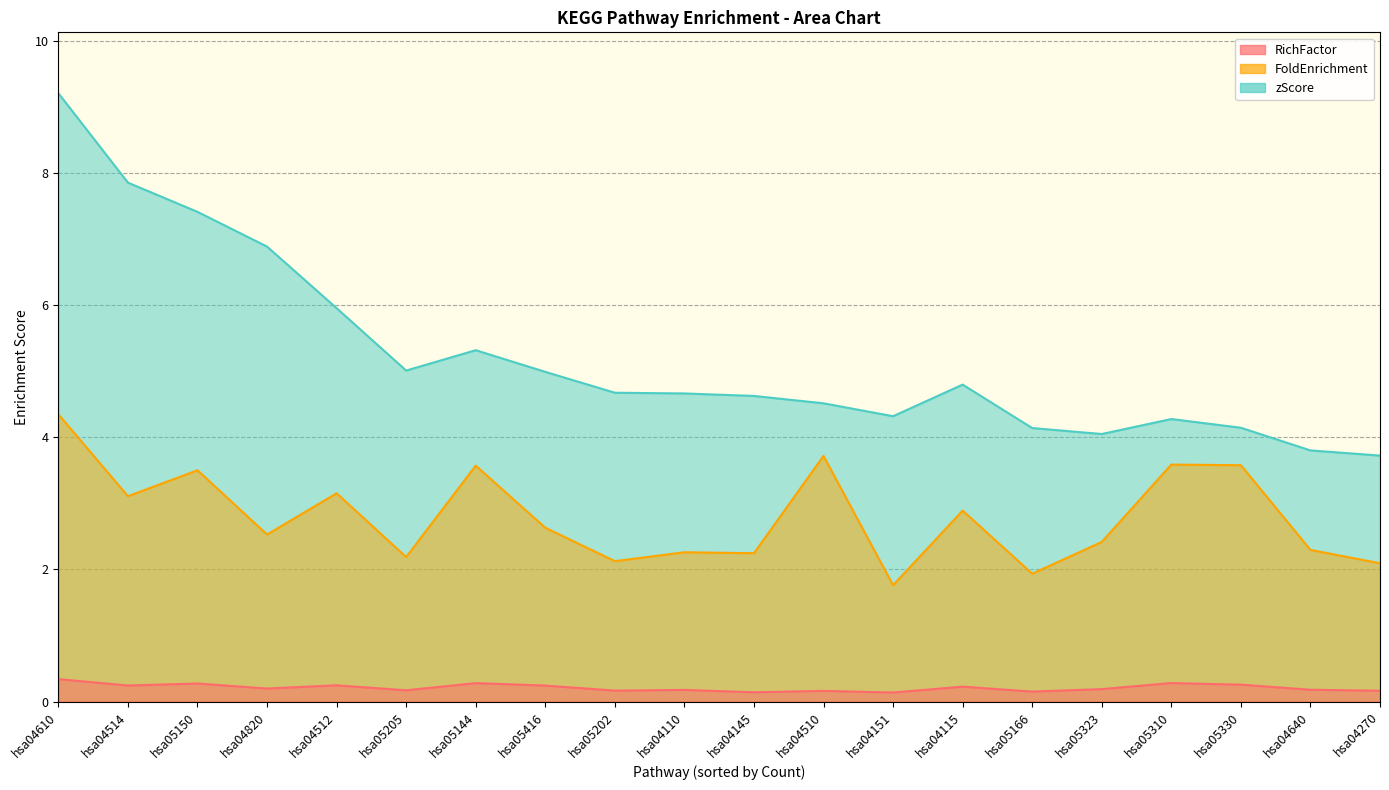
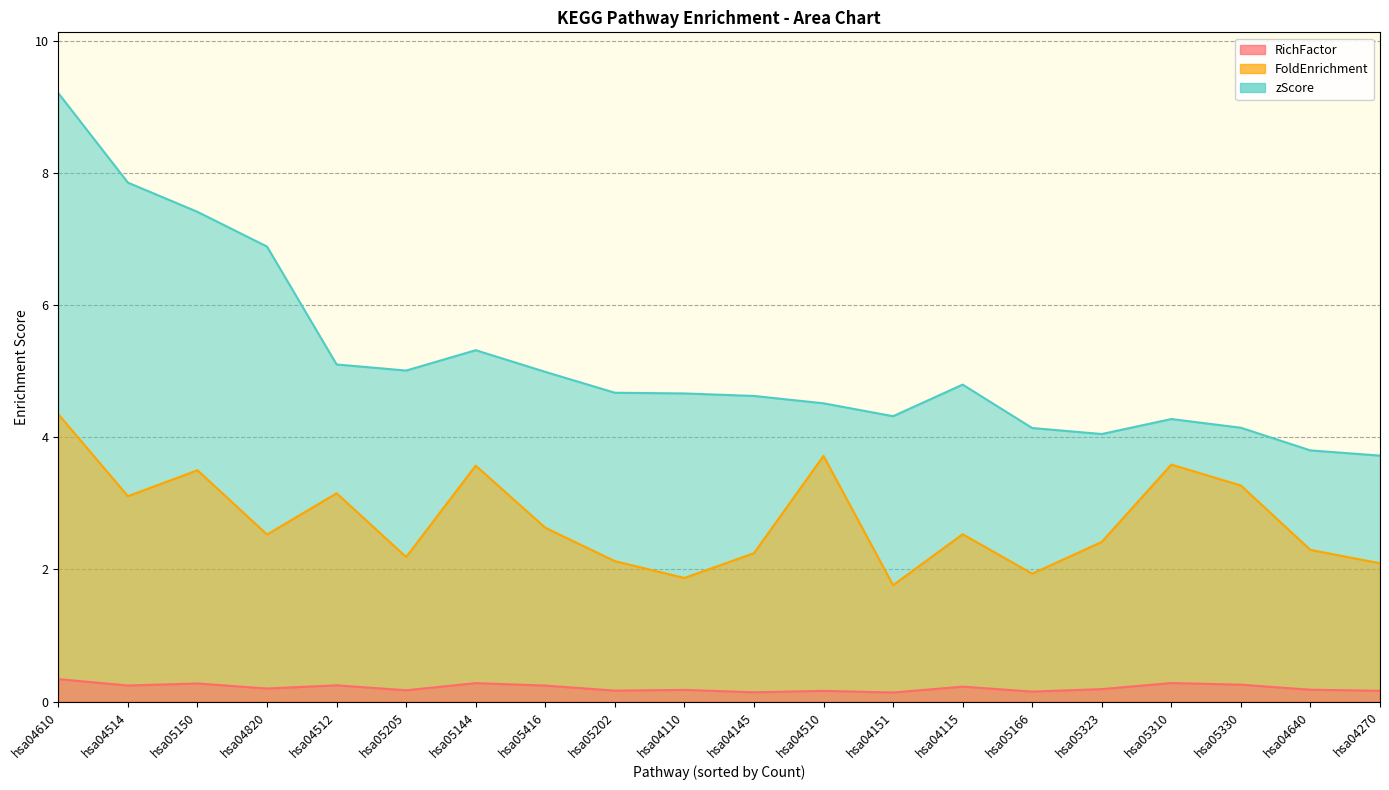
  {
    "zScore": {
      "hsa04610": 9.2,
      "hsa04514": 7.9,
      "hsa05150": 7.4,
      "hsa04820": 6.9,
-     "hsa04512": 6.0,
+     "hsa04512": 5.1,
      "hsa05205": 5.0,
      "hsa05144": 5.3,
      "hsa05416": 5.0,
      "hsa05202": 4.7,
      "hsa04110": 4.7,
      "hsa04145": 4.6,
      "hsa04510": 4.5,
      "hsa04151": 4.3,
      "hsa04115": 4.8,
      "hsa05166": 4.1,
      "hsa05323": 4.0,
      "hsa05310": 4.3,
      "hsa05330": 4.1,
      "hsa04640": 3.8,
      "hsa04270": 3.7
    },
    "FoldEnrichment": {
      "hsa04610": 4.3,
      "hsa04514": 3.1,
      "hsa05150": 3.5,
      "hsa04820": 2.5,
      "hsa04512": 3.2,
      "hsa05205": 2.2,
      "hsa05144": 3.6,
      "hsa05416": 2.6,
      "hsa05202": 2.1,
-     "hsa04110": 2.3,
+     "hsa04110": 1.9,
      "hsa04145": 2.2,
      "hsa04510": 3.7,
      "hsa04151": 1.8,
-     "hsa04115": 2.9,
+     "hsa04115": 2.5,
      "hsa05166": 1.9,
      "hsa05323": 2.4,
      "hsa05310": 3.6,
-     "hsa05330": 3.6,
+     "hsa05330": 3.3,
      "hsa04640": 2.3,
      "hsa04270": 2.1
    },
    "RichFactor": {
      "hsa04610": 0.3,
      "hsa04514": 0.2,
      "hsa05150": 0.3,
      "hsa04820": 0.2,
      "hsa04512": 0.2,
      "hsa05205": 0.2,
      "hsa05144": 0.3,
      "hsa05416": 0.2,
      "hsa05202": 0.2,
      "hsa04110": 0.2,
      "hsa04145": 0.1,
      "hsa04510": 0.2,
      "hsa04151": 0.1,
      "hsa04115": 0.2,
      "hsa05166": 0.2,
      "hsa05323": 0.2,
      "hsa05310": 0.3,
      "hsa05330": 0.3,
      "hsa04640": 0.2,
      "hsa04270": 0.2
    }
  }
